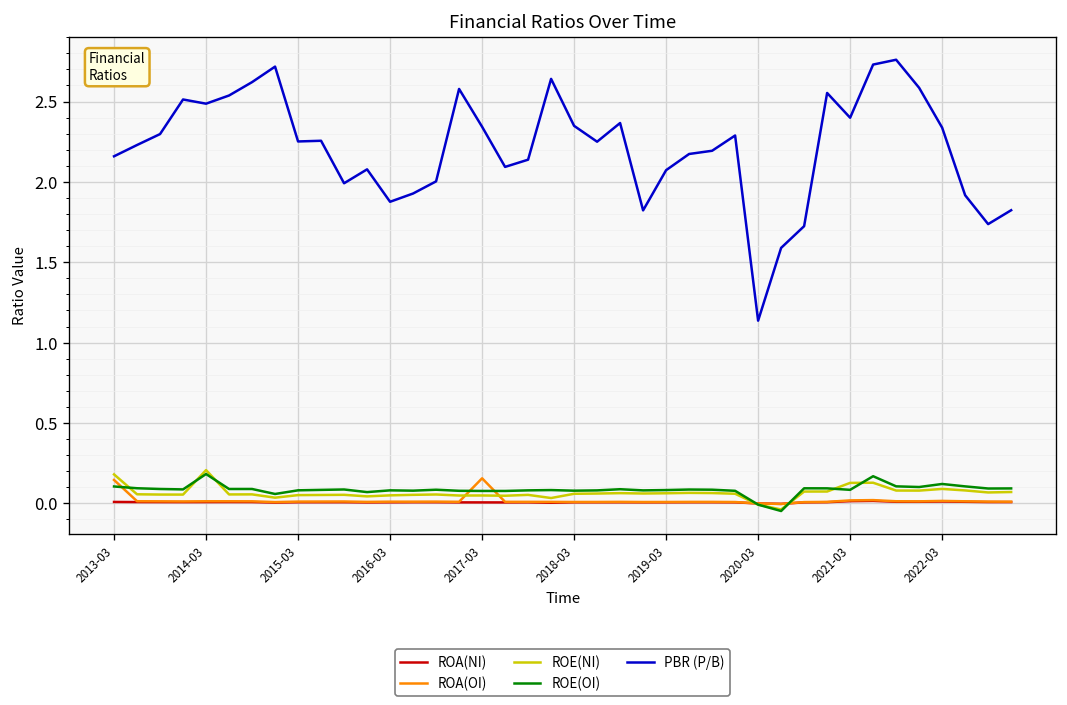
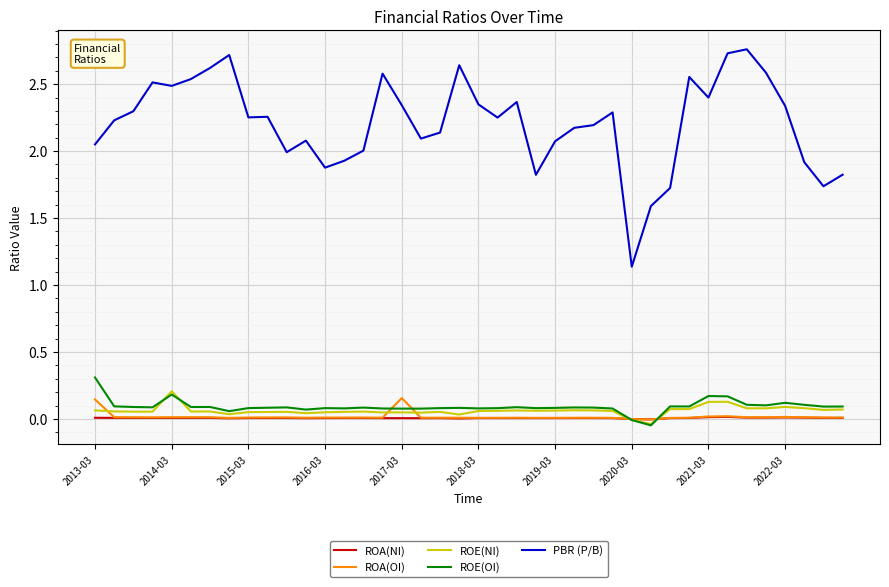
  {
    "ROA(NI)": {
      "2013-03": 0.01,
      "2017-03": 0.01
    },
    "ROA(OI)": {
      "2013-03": 0.15,
      "2017-03": 0.16
    },
    "ROE(NI)": {
-     "2013-03": 0.18,
+     "2013-03": 0.06,
      "2014-03": 0.21,
      "2015-03": 0.05,
      "2016-03": 0.05,
      "2017-03": 0.05,
      "2018-03": 0.06,
      "2019-03": 0.06,
      "2021-03": 0.13,
      "2022-03": 0.09
    },
    "ROE(OI)": {
-     "2013-03": 0.10,
+     "2013-03": 0.31,
      "2014-03": 0.18,
      "2015-03": 0.08,
      "2016-03": 0.08,
      "2017-03": 0.08,
      "2018-03": 0.08,
      "2019-03": 0.08,
-     "2021-03": 0.08,
+     "2021-03": 0.17,
      "2022-03": 0.12
    },
    "PBR (P/B)": {
-     "2013-03": 2.16,
+     "2013-03": 2.05,
      "2014-03": 2.49,
      "2015-03": 2.25,
      "2016-03": 1.88,
      "2017-03": 2.34,
      "2018-03": 2.35,
      "2019-03": 2.07,
      "2020-03": 1.14,
      "2021-03": 2.40,
      "2022-03": 2.34
    }
  }
